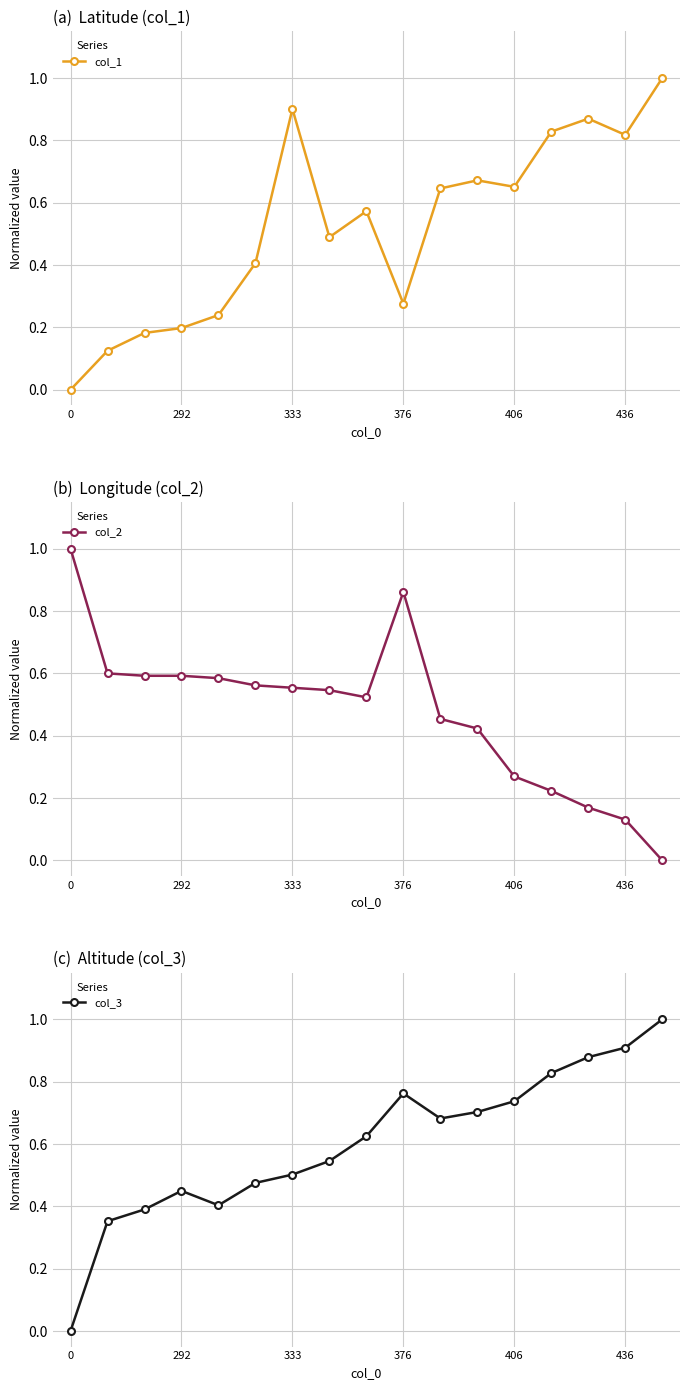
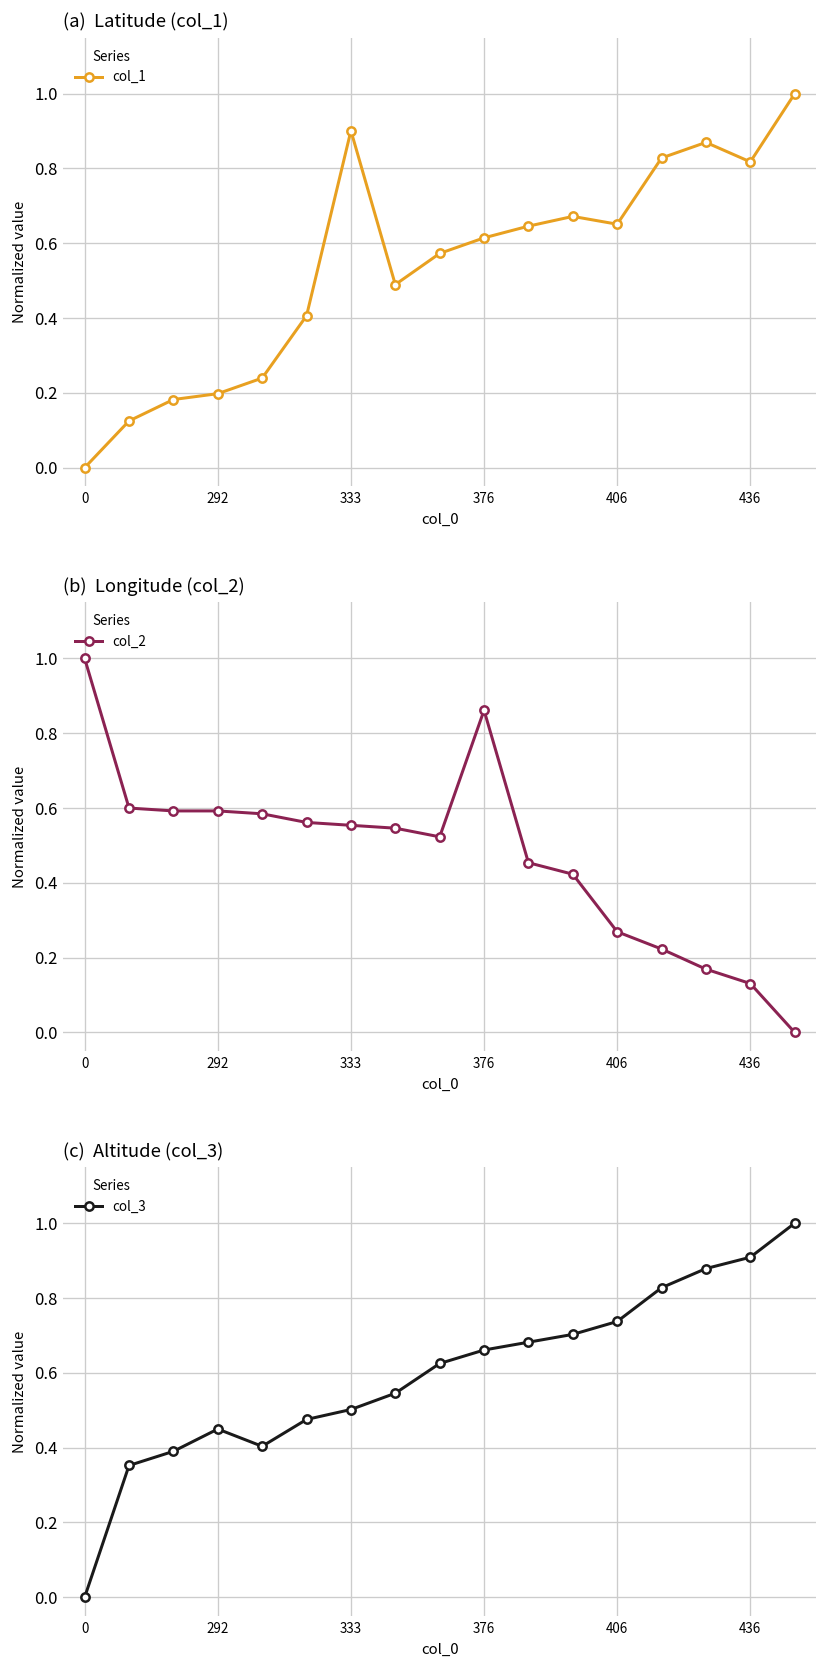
  {
    "(a) Latitude (col_1)": {
      "0": 0.00,
      "292": 0.20,
      "333": 0.90,
-     "376": 0.28,
+     "376": 0.61,
      "406": 0.65,
      "436": 0.82
    },
    "(b) Longitude (col_2)": {
      "0": 1.00,
      "292": 0.59,
      "333": 0.55,
      "376": 0.86,
      "406": 0.27,
      "436": 0.13
    },
    "(c) Altitude (col_3)": {
      "0": 0.00,
      "292": 0.45,
      "333": 0.50,
-     "376": 0.76,
+     "376": 0.66,
      "406": 0.74,
      "436": 0.91
    }
  }
